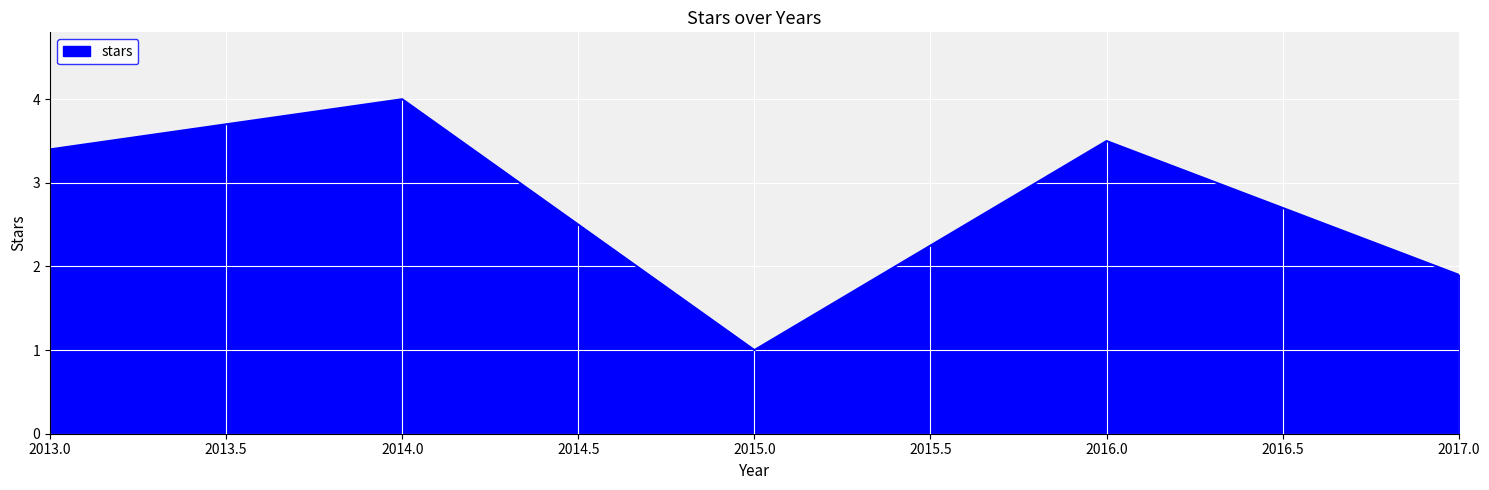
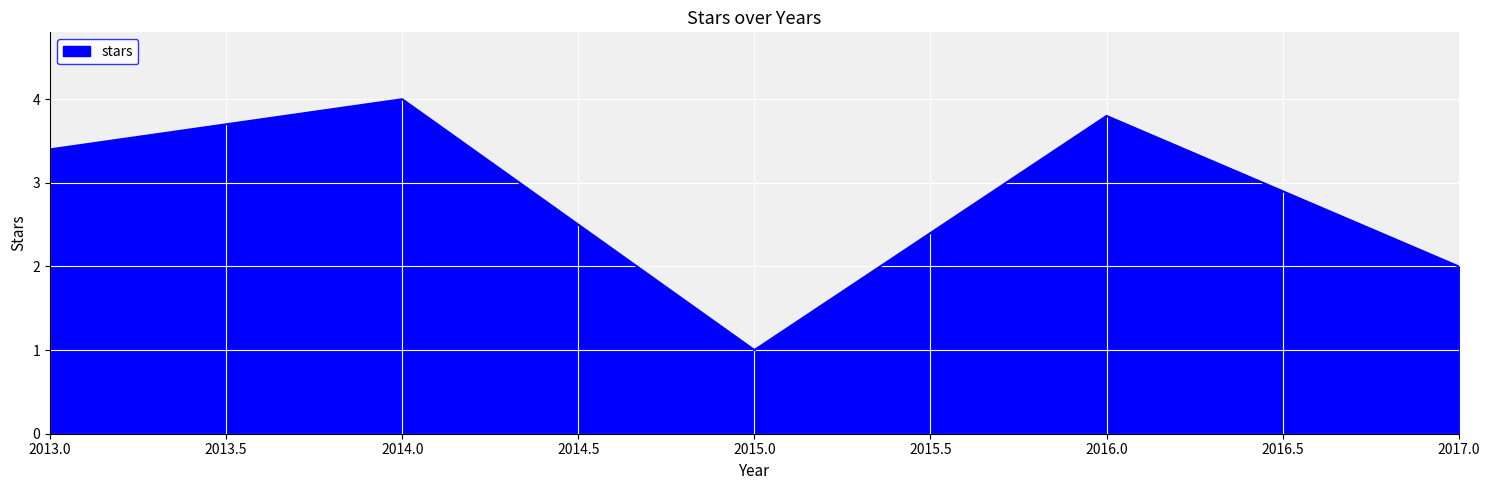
  {
    "2013.0": 3.4,
    "2014.0": 4.0,
    "2015.0": 1.0,
-   "2016.0": 3.5,
-   "2017.0": 1.9
+   "2016.0": 3.8,
+   "2017.0": 2.0
  }
